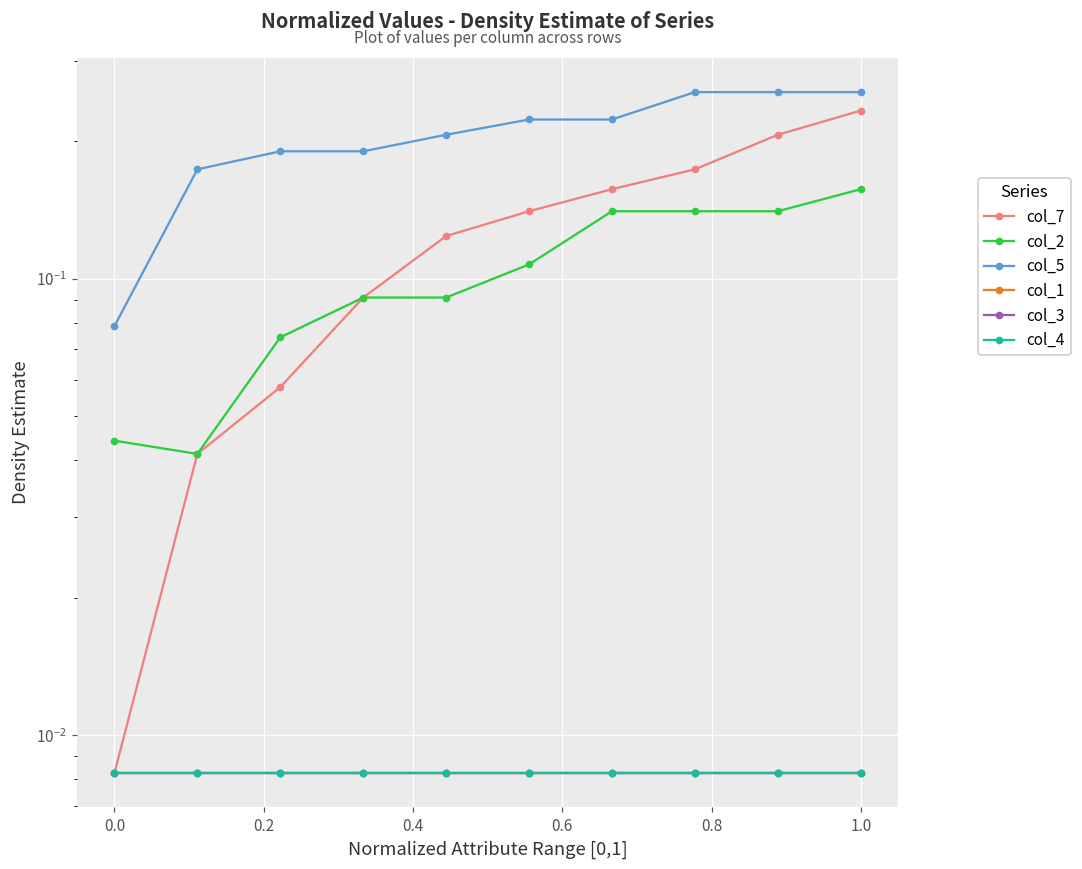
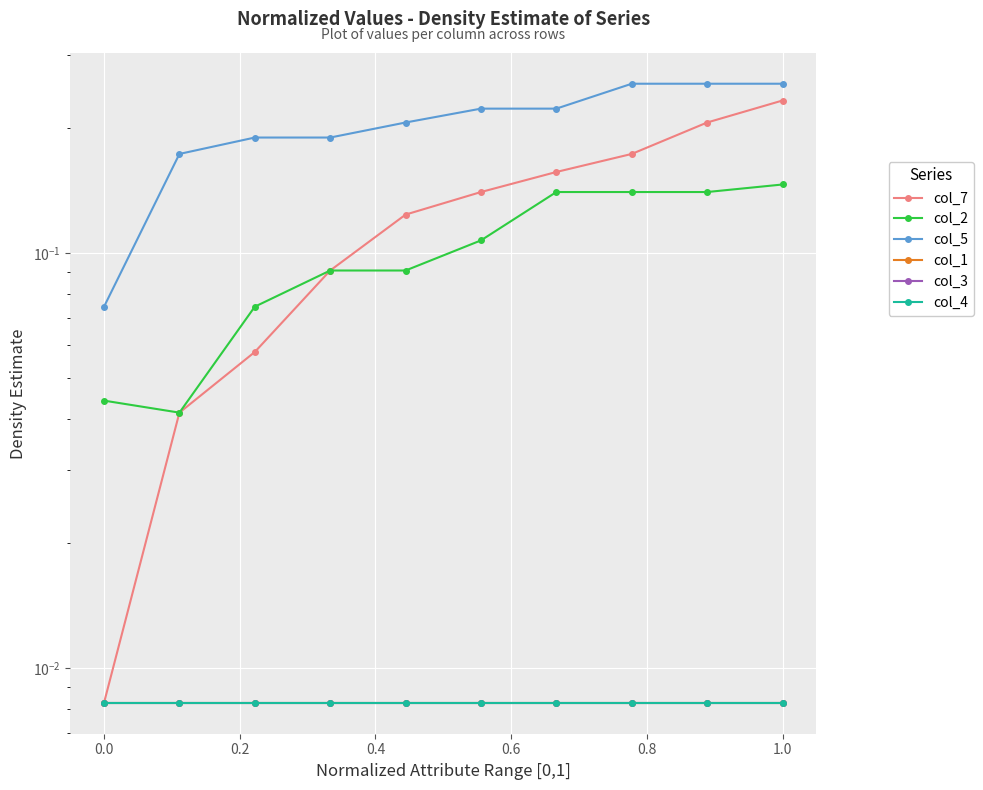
  {
    "col_7": {
      "1.0": 0.23
    },
    "col_2": {
      "0.0": 0.044,
-     "1.0": 0.157
+     "1.0": 0.146
    },
    "col_5": {
-     "0.0": 0.079,
+     "0.0": 0.074,
      "1.0": 0.26
    },
    "col_4": {
      "1.0": 0.0083
    }
  }
